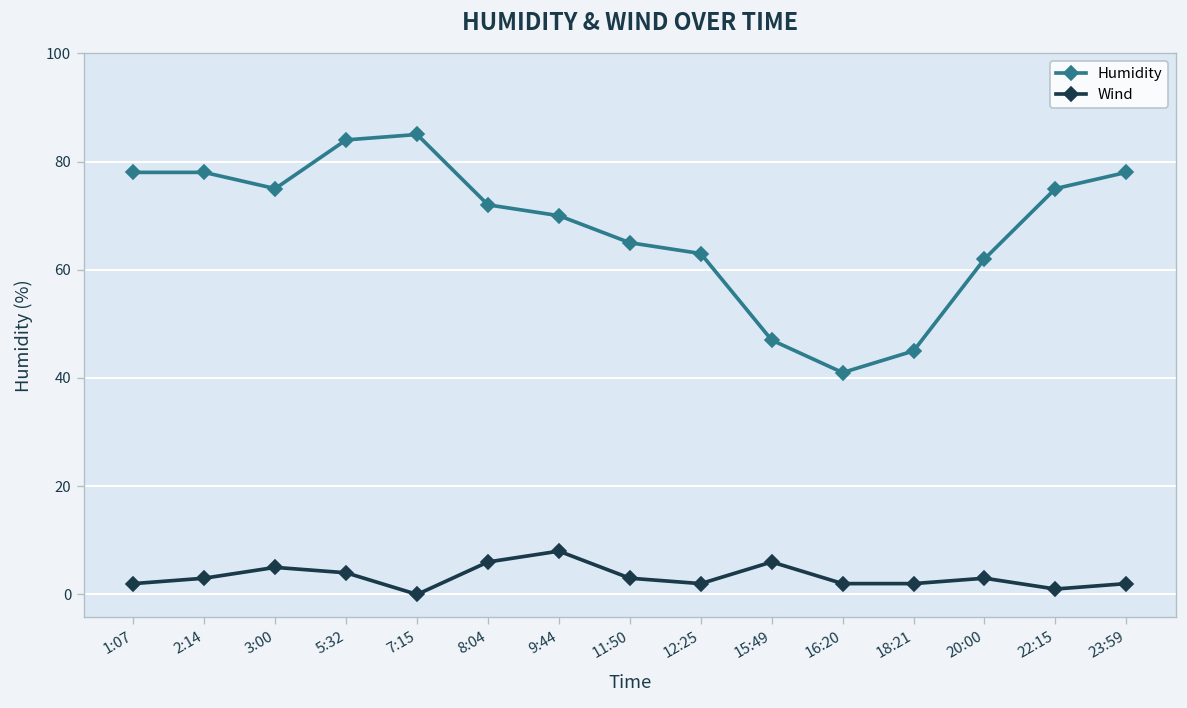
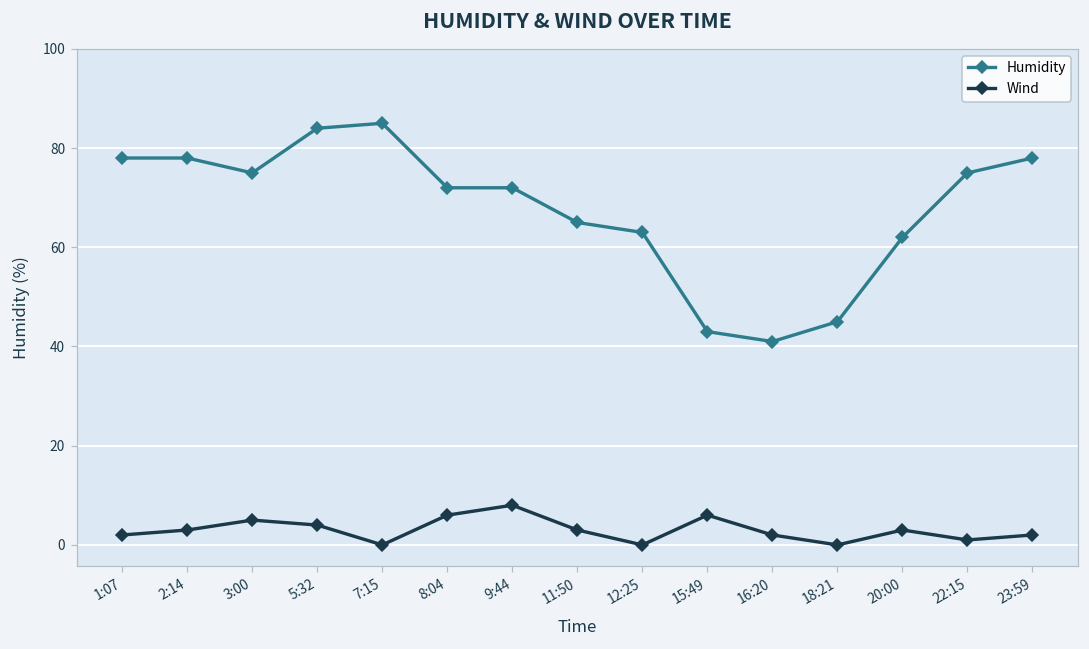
  {
    "Humidity": {
      "1:07": 78,
      "2:14": 78,
      "3:00": 75,
      "5:32": 84,
      "7:15": 85,
      "8:04": 72,
-     "9:44": 70,
+     "9:44": 72,
      "11:50": 65,
      "12:25": 63,
-     "15:49": 47,
+     "15:49": 43,
      "16:20": 41,
      "18:21": 45,
      "20:00": 62,
      "22:15": 75,
      "23:59": 78
    },
    "Wind": {
      "1:07": 2,
      "2:14": 3,
      "3:00": 5,
      "5:32": 4,
      "7:15": 0,
      "8:04": 6,
      "9:44": 8,
      "11:50": 3,
-     "12:25": 2,
+     "12:25": 0,
      "15:49": 6,
      "16:20": 2,
-     "18:21": 2,
+     "18:21": 0,
      "20:00": 3,
      "22:15": 1,
      "23:59": 2
    }
  }
